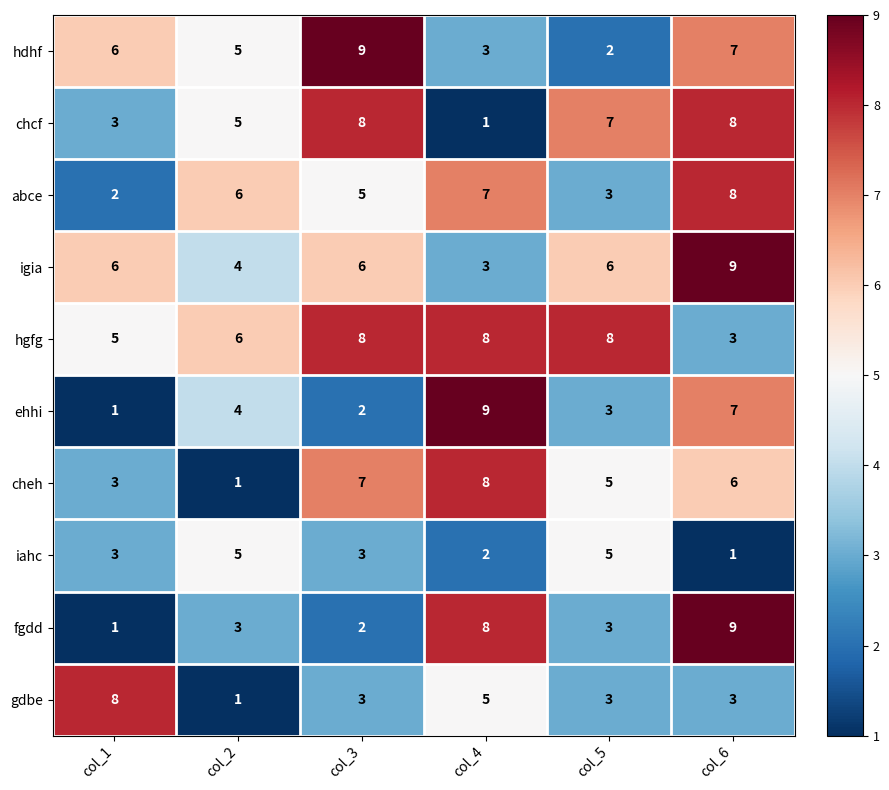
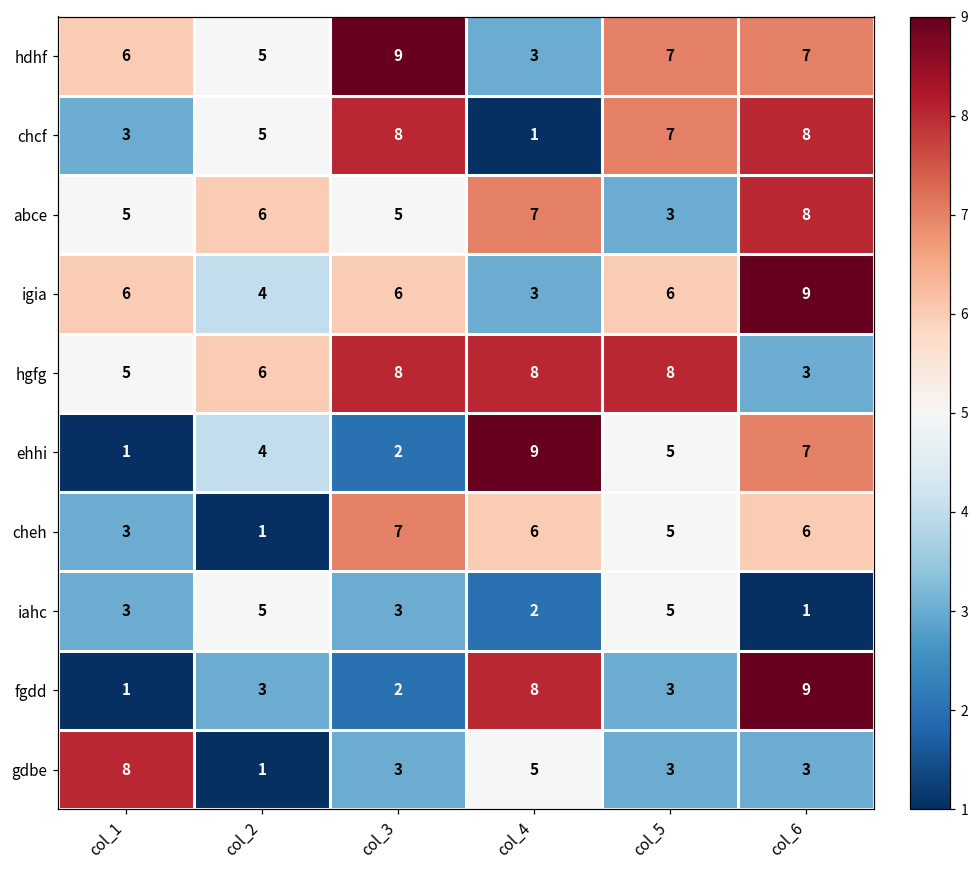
  {
    "hdhf": {
      "col_1": 6,
      "col_2": 5,
      "col_3": 9,
      "col_4": 3,
-     "col_5": 2,
+     "col_5": 7,
      "col_6": 7
    },
    "chcf": {
      "col_1": 3,
      "col_2": 5,
      "col_3": 8,
      "col_4": 1,
      "col_5": 7,
      "col_6": 8
    },
    "abce": {
-     "col_1": 2,
+     "col_1": 5,
      "col_2": 6,
      "col_3": 5,
      "col_4": 7,
      "col_5": 3,
      "col_6": 8
    },
    "igia": {
      "col_1": 6,
      "col_2": 4,
      "col_3": 6,
      "col_4": 3,
      "col_5": 6,
      "col_6": 9
    },
    "hgfg": {
      "col_1": 5,
      "col_2": 6,
      "col_3": 8,
      "col_4": 8,
      "col_5": 8,
      "col_6": 3
    },
    "ehhi": {
      "col_1": 1,
      "col_2": 4,
      "col_3": 2,
      "col_4": 9,
-     "col_5": 3,
+     "col_5": 5,
      "col_6": 7
    },
    "cheh": {
      "col_1": 3,
      "col_2": 1,
      "col_3": 7,
-     "col_4": 8,
+     "col_4": 6,
      "col_5": 5,
      "col_6": 6
    },
    "iahc": {
      "col_1": 3,
      "col_2": 5,
      "col_3": 3,
      "col_4": 2,
      "col_5": 5,
      "col_6": 1
    },
    "fgdd": {
      "col_1": 1,
      "col_2": 3,
      "col_3": 2,
      "col_4": 8,
      "col_5": 3,
      "col_6": 9
    },
    "gdbe": {
      "col_1": 8,
      "col_2": 1,
      "col_3": 3,
      "col_4": 5,
      "col_5": 3,
      "col_6": 3
    }
  }
